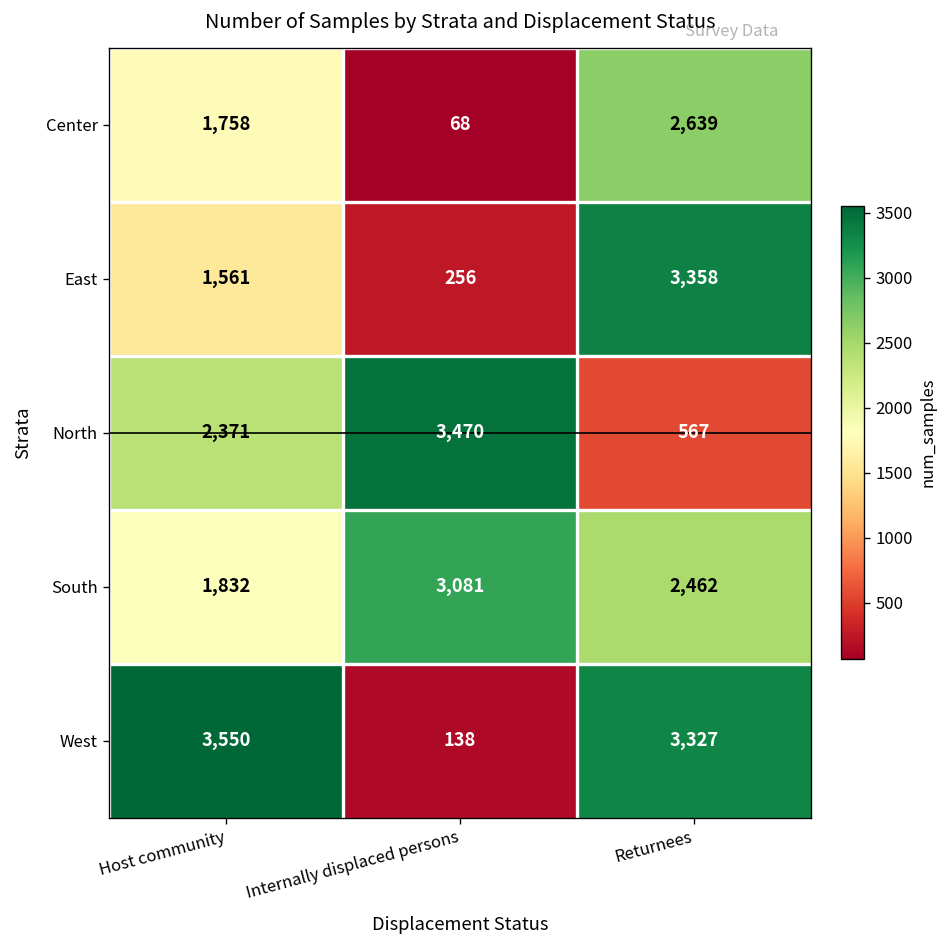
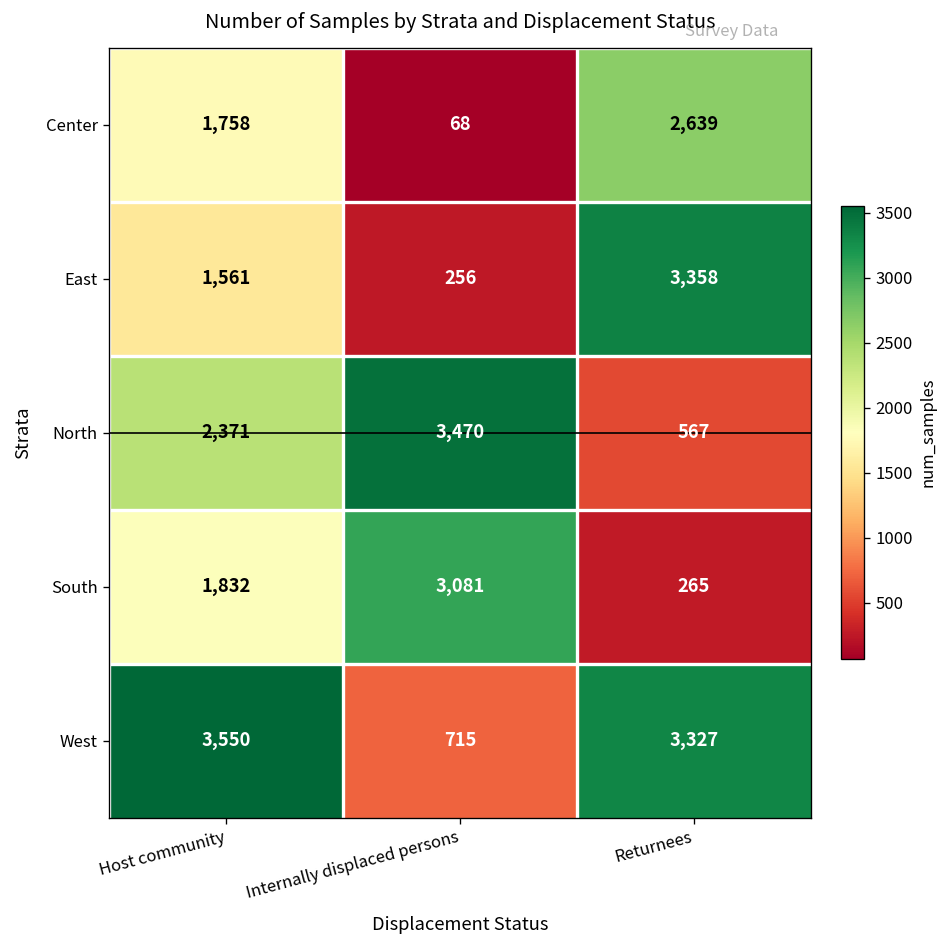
  {
    "Center": {
      "Host community": "1,758",
      "Internally displaced persons": "68",
      "Returnees": "2,639"
    },
    "East": {
      "Host community": "1,561",
      "Internally displaced persons": "256",
      "Returnees": "3,358"
    },
    "North": {
      "Host community": "2,371",
      "Internally displaced persons": "3,470",
      "Returnees": "567"
    },
    "South": {
      "Host community": "1,832",
      "Internally displaced persons": "3,081",
-     "Returnees": "2,462"
+     "Returnees": "265"
    },
    "West": {
      "Host community": "3,550",
-     "Internally displaced persons": "138",
+     "Internally displaced persons": "715",
      "Returnees": "3,327"
    }
  }
